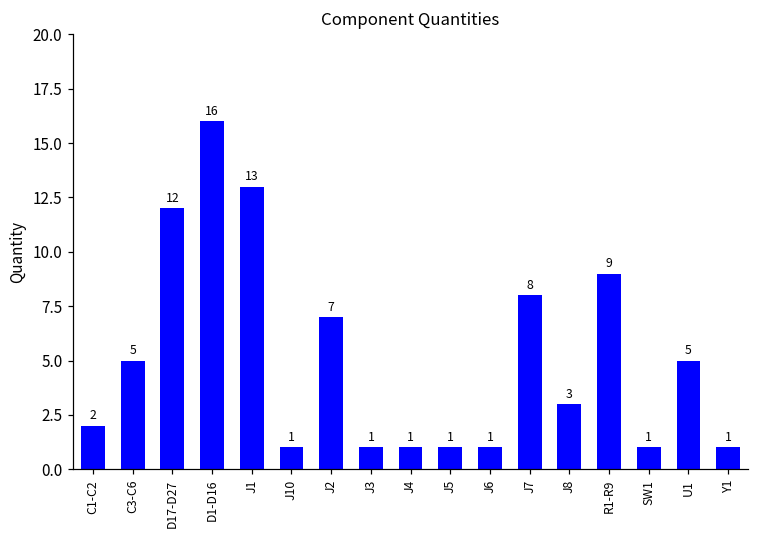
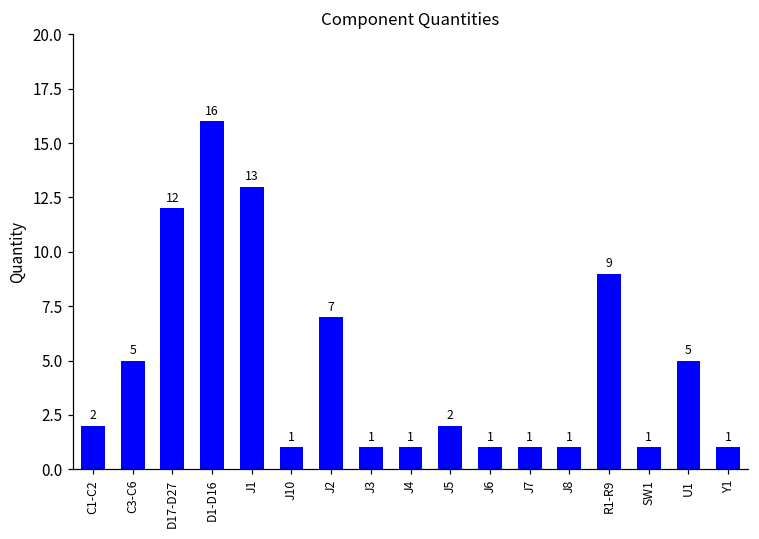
  {
    "C1-C2": 2,
    "C3-C6": 5,
    "D17-D27": 12,
    "D1-D16": 16,
    "J1": 13,
    "J10": 1,
    "J2": 7,
    "J3": 1,
    "J4": 1,
-   "J5": 1,
+   "J5": 2,
    "J6": 1,
-   "J7": 8,
-   "J8": 3,
+   "J7": 1,
+   "J8": 1,
    "R1-R9": 9,
    "SW1": 1,
    "U1": 5,
    "Y1": 1
  }
